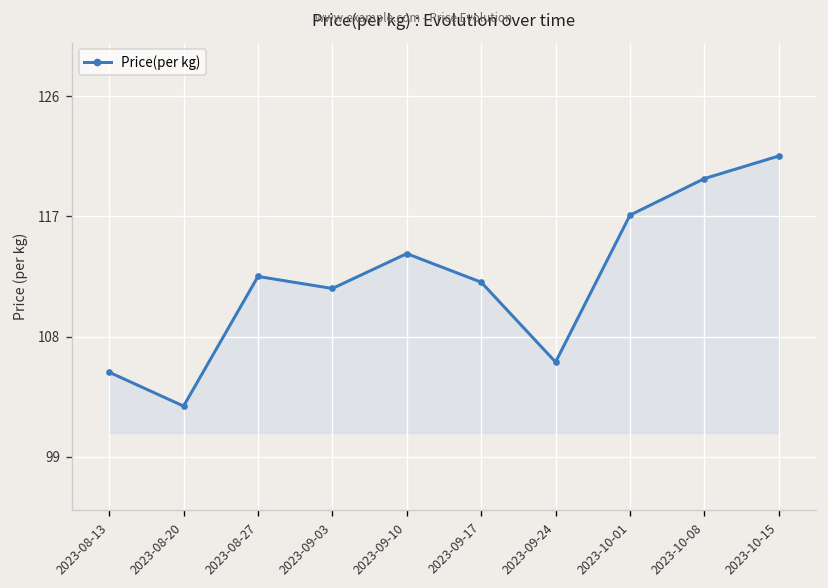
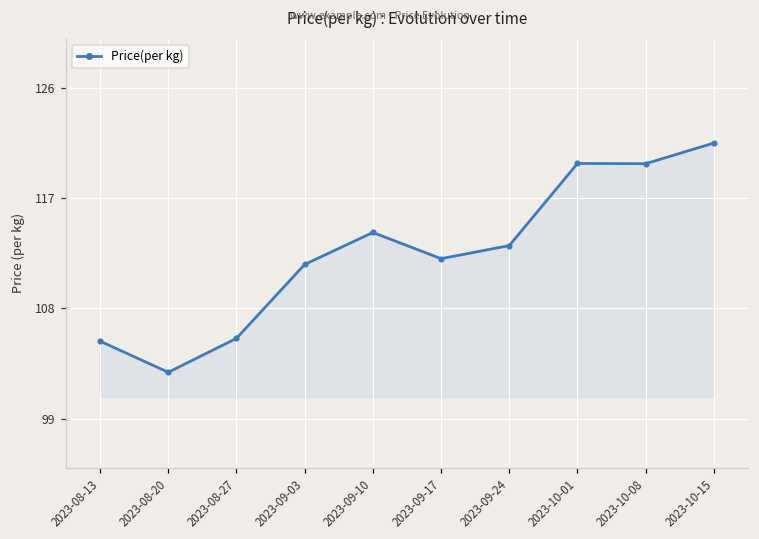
  {
    "2023-08-13": 105.3,
    "2023-08-20": 102.8,
-   "2023-08-27": 112.5,
+   "2023-08-27": 105.6,
    "2023-09-03": 111.6,
    "2023-09-10": 114.2,
    "2023-09-17": 112.1,
-   "2023-09-24": 106.1,
-   "2023-10-01": 117.1,
+   "2023-09-24": 113.1,
+   "2023-10-01": 119.9,
    "2023-10-08": 119.8,
    "2023-10-15": 121.5
  }
